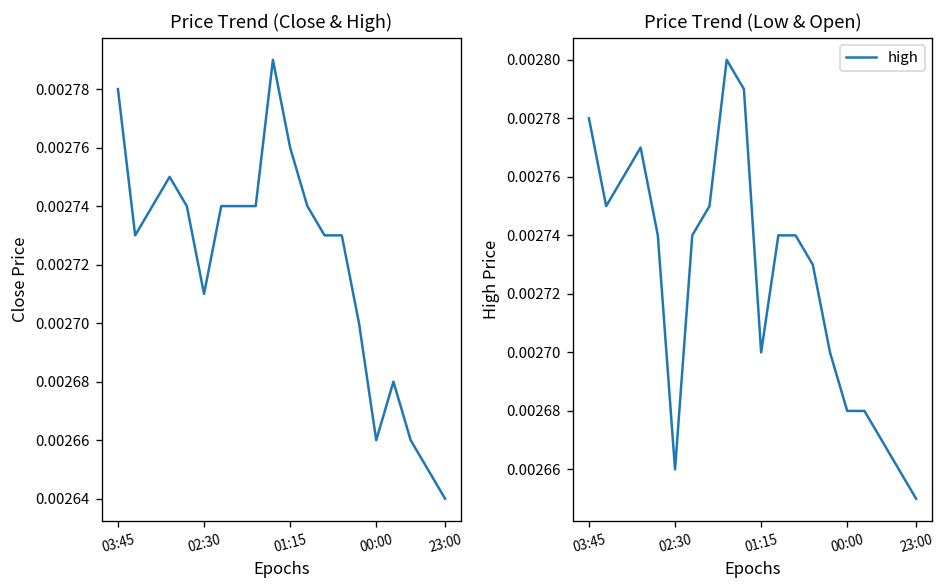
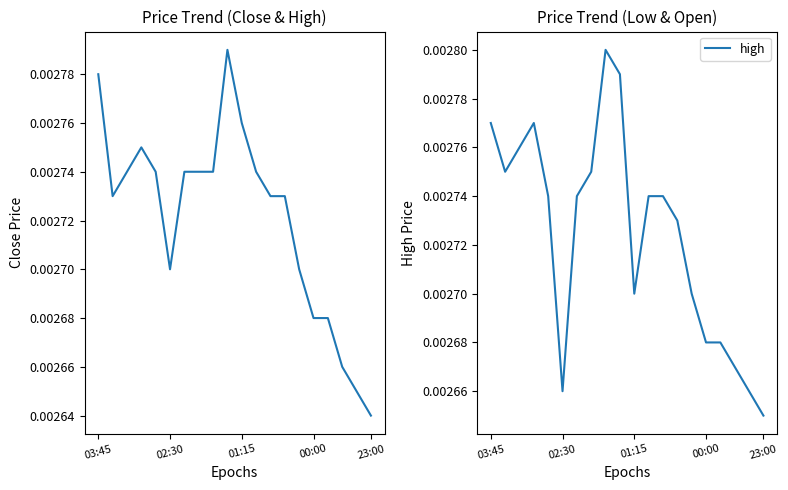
  {
    "Price Trend (Close & High)": {
      "03:45": 0.00278,
-     "02:30": 0.00271,
+     "02:30": 0.00270,
      "01:15": 0.00276,
-     "00:00": 0.00266,
+     "00:00": 0.00268,
      "23:00": 0.00264
    },
    "Price Trend (Low & Open)": {
-     "03:45": 0.00278,
+     "03:45": 0.00277,
      "02:30": 0.00266,
      "01:15": 0.00270,
      "00:00": 0.00268,
      "23:00": 0.00265
    }
  }
